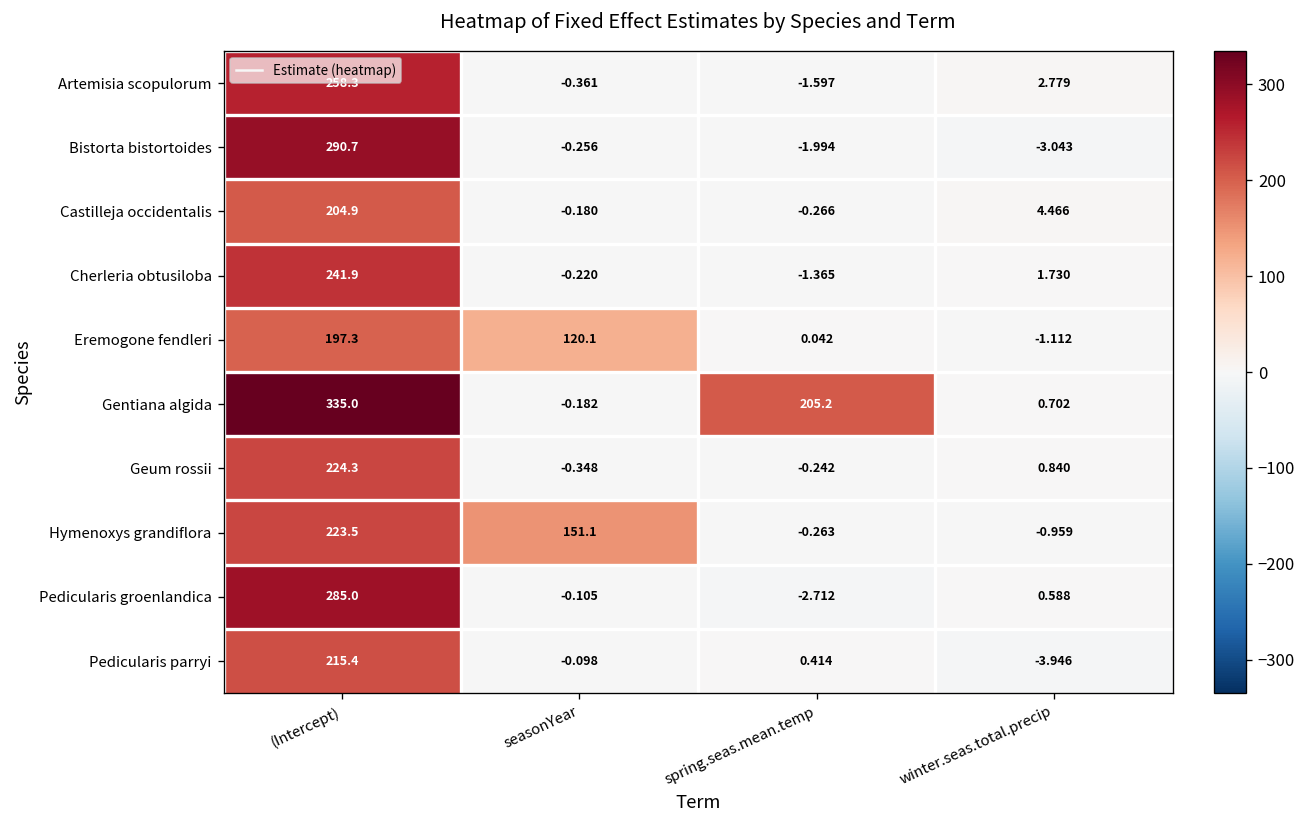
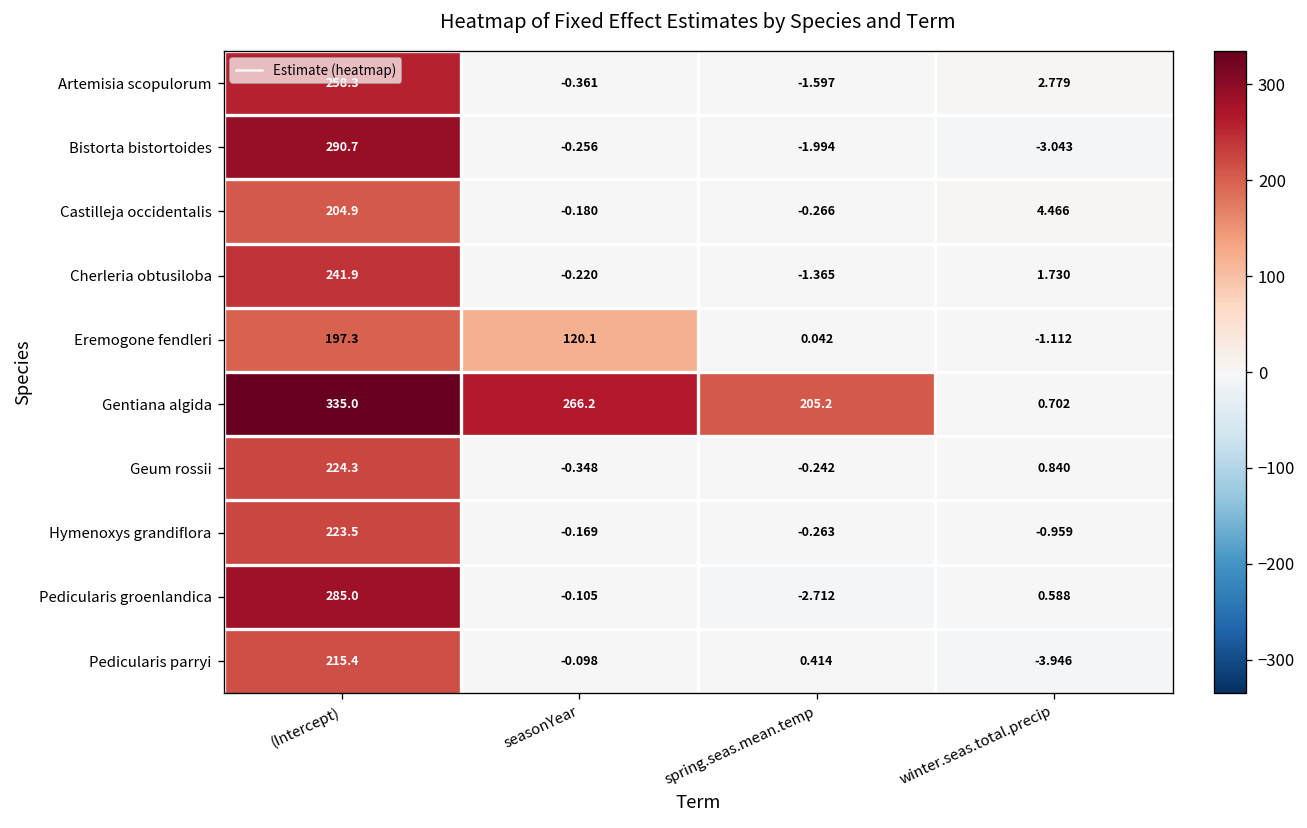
  {
    "Artemisia scopulorum": {
      "seasonYear": -0.361,
      "spring.seas.mean.temp": -1.597,
      "winter.seas.total.precip": 2.779
    },
    "Bistorta bistortoides": {
      "(Intercept)": 290.7,
      "seasonYear": -0.256,
      "spring.seas.mean.temp": -1.994,
      "winter.seas.total.precip": -3.043
    },
    "Castilleja occidentalis": {
      "(Intercept)": 204.9,
      "seasonYear": -0.180,
      "spring.seas.mean.temp": -0.266,
      "winter.seas.total.precip": 4.466
    },
    "Cherleria obtusiloba": {
      "(Intercept)": 241.9,
      "seasonYear": -0.220,
      "spring.seas.mean.temp": -1.365,
      "winter.seas.total.precip": 1.730
    },
    "Eremogone fendleri": {
      "(Intercept)": 197.3,
      "seasonYear": 120.1,
      "spring.seas.mean.temp": 0.042,
      "winter.seas.total.precip": -1.112
    },
    "Gentiana algida": {
      "(Intercept)": 335.0,
-     "seasonYear": -0.182,
+     "seasonYear": 266.2,
      "spring.seas.mean.temp": 205.2,
      "winter.seas.total.precip": 0.702
    },
    "Geum rossii": {
      "(Intercept)": 224.3,
      "seasonYear": -0.348,
      "spring.seas.mean.temp": -0.242,
      "winter.seas.total.precip": 0.840
    },
    "Hymenoxys grandiflora": {
      "(Intercept)": 223.5,
-     "seasonYear": 151.1,
+     "seasonYear": -0.169,
      "spring.seas.mean.temp": -0.263,
      "winter.seas.total.precip": -0.959
    },
    "Pedicularis groenlandica": {
      "(Intercept)": 285.0,
      "seasonYear": -0.105,
      "spring.seas.mean.temp": -2.712,
      "winter.seas.total.precip": 0.588
    },
    "Pedicularis parryi": {
      "(Intercept)": 215.4,
      "seasonYear": -0.098,
      "spring.seas.mean.temp": 0.414,
      "winter.seas.total.precip": -3.946
    }
  }
